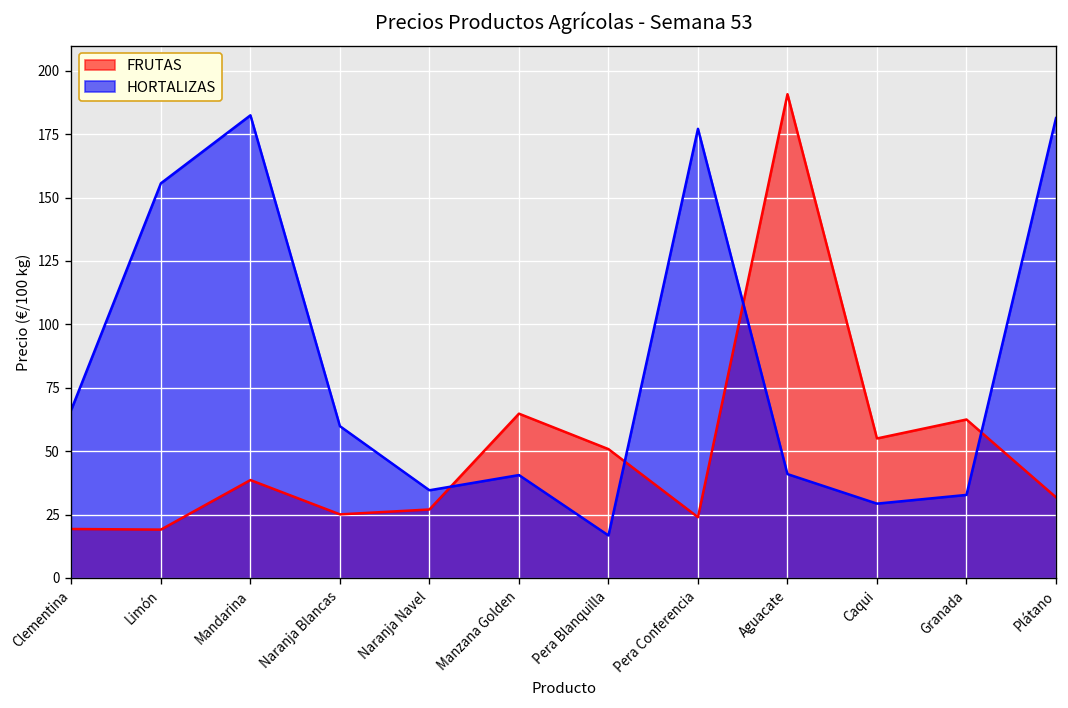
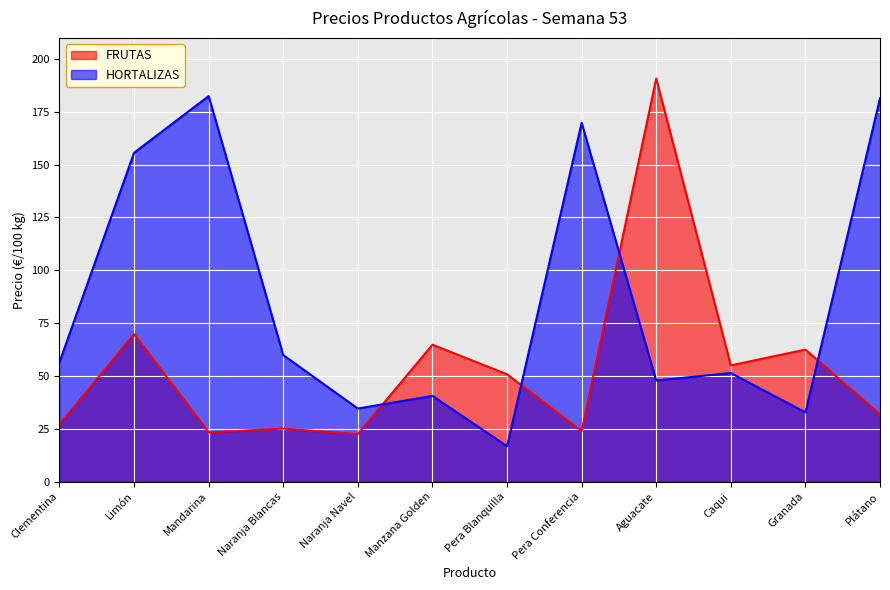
  {
    "FRUTAS": {
-     "Clementina": 19,
-     "Limón": 19,
-     "Mandarina": 39,
+     "Clementina": 27,
+     "Limón": 70,
+     "Mandarina": 23,
      "Naranja Blancas": 25,
-     "Naranja Navel": 27,
+     "Naranja Navel": 23,
      "Manzana Golden": 65,
      "Pera Blanquilla": 51,
      "Pera Conferencia": 24,
      "Aguacate": 191,
      "Caqui": 55,
      "Granada": 62,
      "Plátano": 32
    },
    "HORTALIZAS": {
-     "Clementina": 66,
+     "Clementina": 57,
      "Limón": 156,
      "Mandarina": 182,
      "Naranja Blancas": 60,
      "Naranja Navel": 35,
      "Manzana Golden": 41,
      "Pera Blanquilla": 17,
-     "Pera Conferencia": 177,
-     "Aguacate": 41,
-     "Caqui": 29,
+     "Pera Conferencia": 170,
+     "Aguacate": 48,
+     "Caqui": 51,
      "Granada": 33,
      "Plátano": 181
    }
  }
